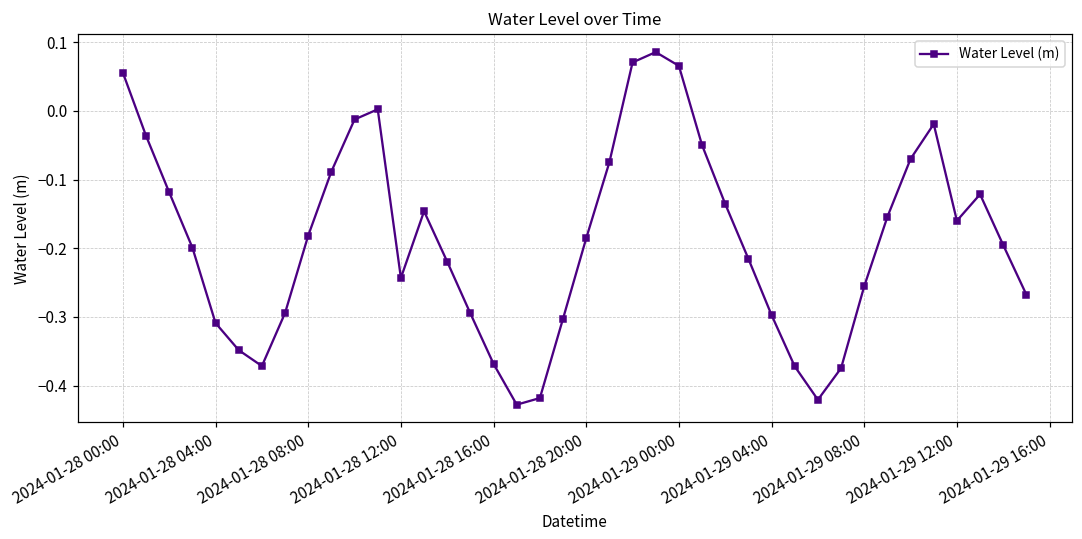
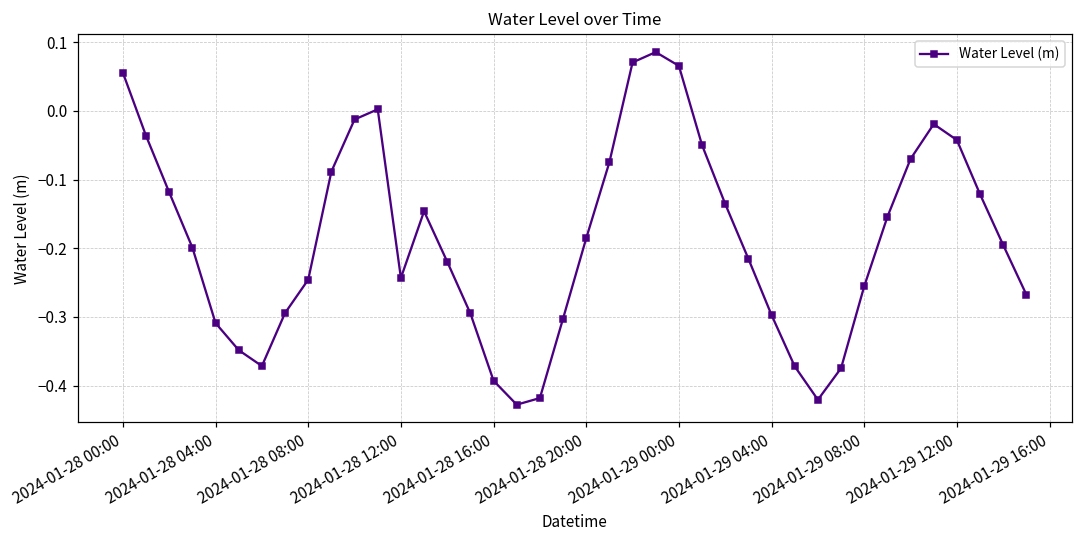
  {
    "2024-01-28 00:00": 0.06,
    "2024-01-28 04:00": -0.31,
-   "2024-01-28 08:00": -0.18,
+   "2024-01-28 08:00": -0.25,
    "2024-01-28 12:00": -0.24,
-   "2024-01-28 16:00": -0.37,
+   "2024-01-28 16:00": -0.39,
    "2024-01-28 20:00": -0.19,
    "2024-01-29 00:00": 0.07,
    "2024-01-29 04:00": -0.30,
    "2024-01-29 08:00": -0.26,
-   "2024-01-29 12:00": -0.16
+   "2024-01-29 12:00": -0.04
  }
